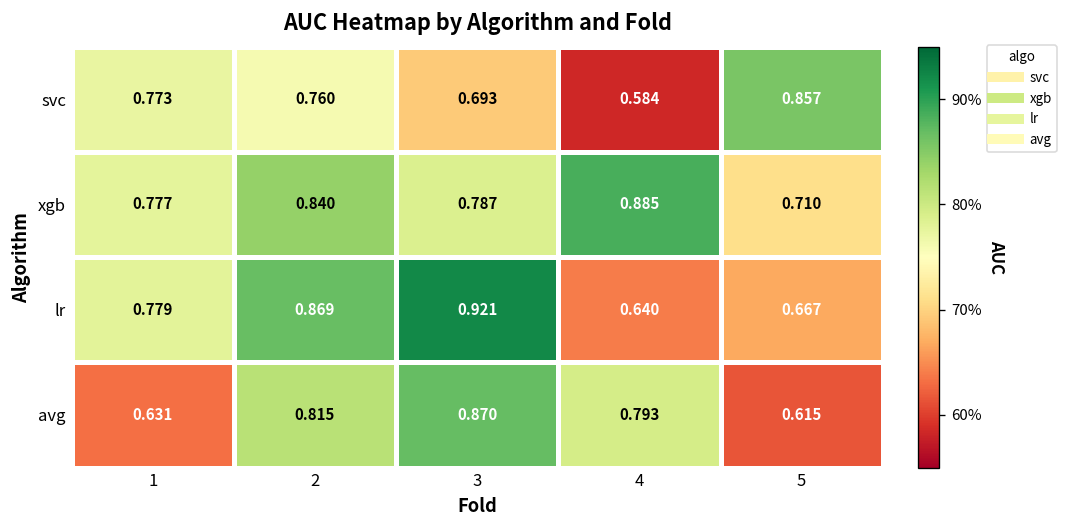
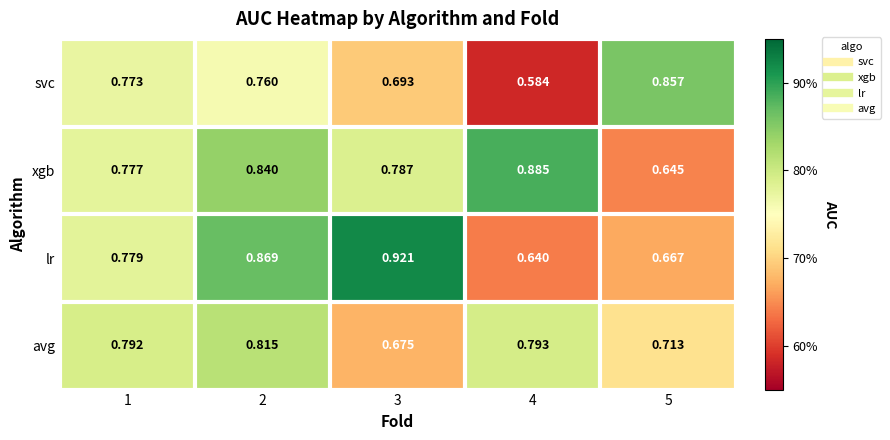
  {
    "svc": {
      "1": 0.773,
      "2": 0.760,
      "3": 0.693,
      "4": 0.584,
      "5": 0.857
    },
    "xgb": {
      "1": 0.777,
      "2": 0.840,
      "3": 0.787,
      "4": 0.885,
-     "5": 0.710
+     "5": 0.645
    },
    "lr": {
      "1": 0.779,
      "2": 0.869,
      "3": 0.921,
      "4": 0.640,
      "5": 0.667
    },
    "avg": {
-     "1": 0.631,
+     "1": 0.792,
      "2": 0.815,
-     "3": 0.870,
+     "3": 0.675,
      "4": 0.793,
-     "5": 0.615
+     "5": 0.713
    }
  }
